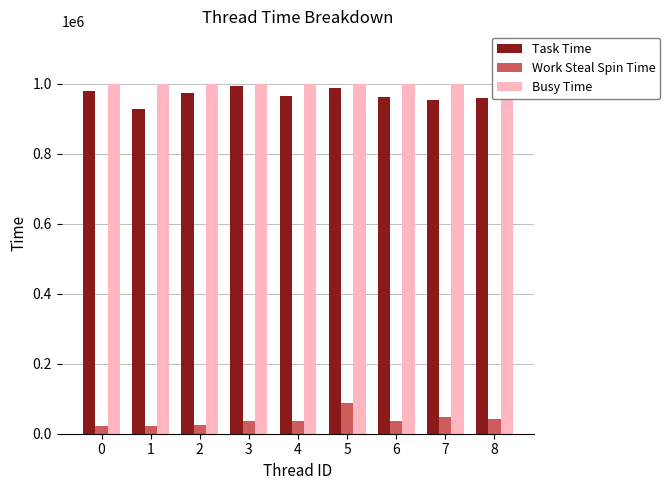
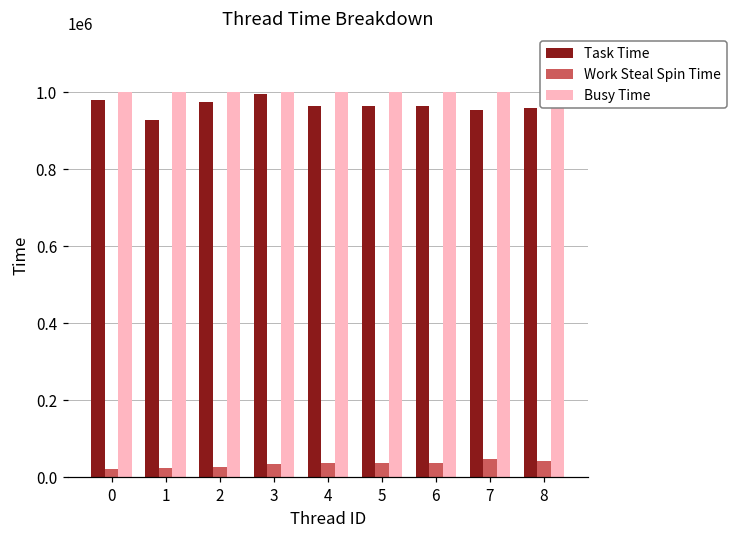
  {
    "Task Time": {
      "0": 980000,
      "1": 930000,
      "2": 970000,
      "3": 990000,
      "4": 960000,
-     "5": 990000,
+     "5": 960000,
      "6": 960000,
      "7": 950000,
      "8": 960000
    },
    "Work Steal Spin Time": {
      "0": 20000,
      "1": 20000,
      "2": 30000,
      "3": 40000,
      "4": 40000,
-     "5": 90000,
+     "5": 40000,
      "6": 40000,
      "7": 50000,
      "8": 40000
    },
    "Busy Time": {
      "0": 1000000,
      "1": 1000000,
      "2": 1000000,
      "3": 1000000,
      "4": 1000000,
      "5": 1000000,
      "6": 1000000,
      "7": 1000000
    }
  }
